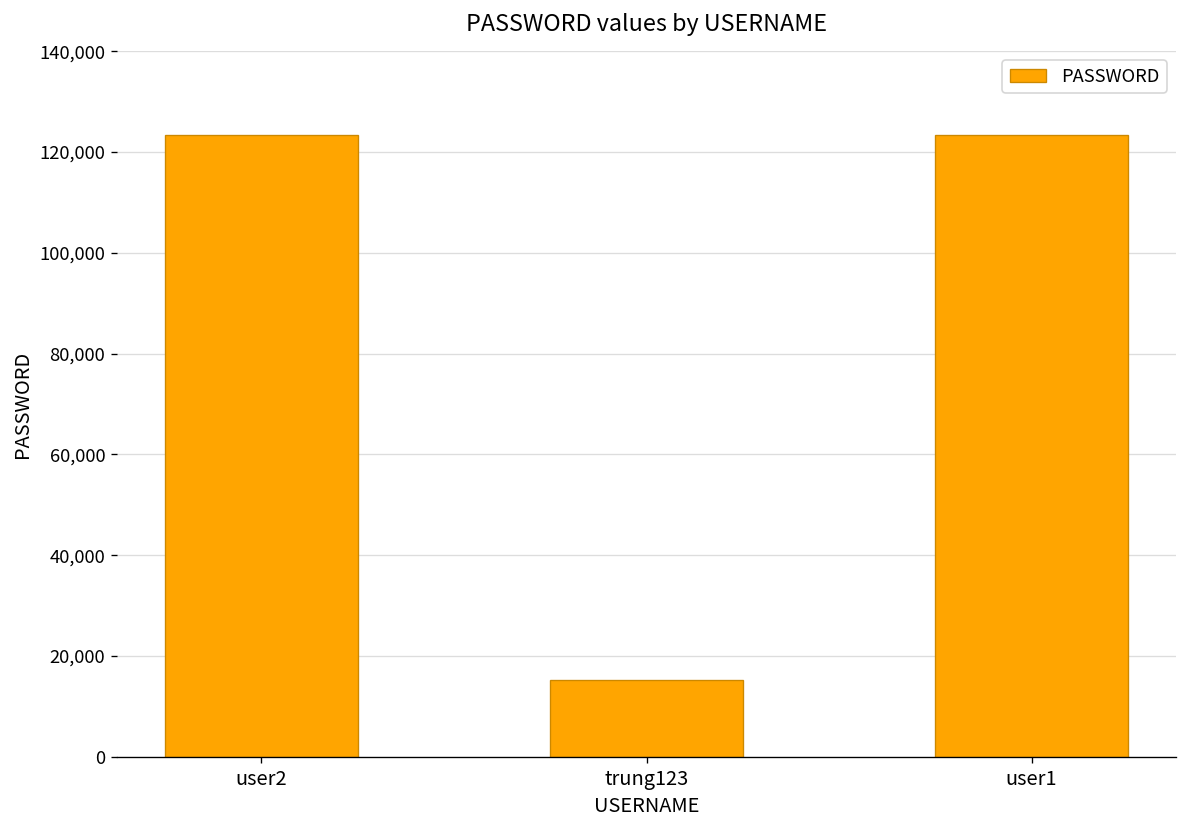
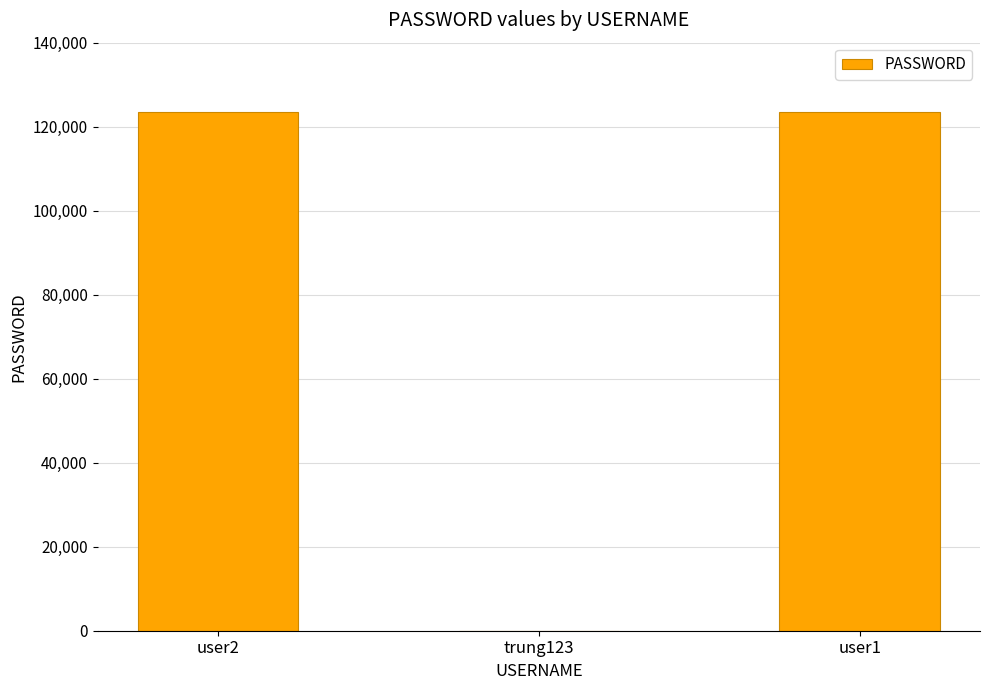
  {
    "user2": "123,000",
-   "trung123": "15,000",
+   "trung123": "0",
    "user1": "123,000"
  }
